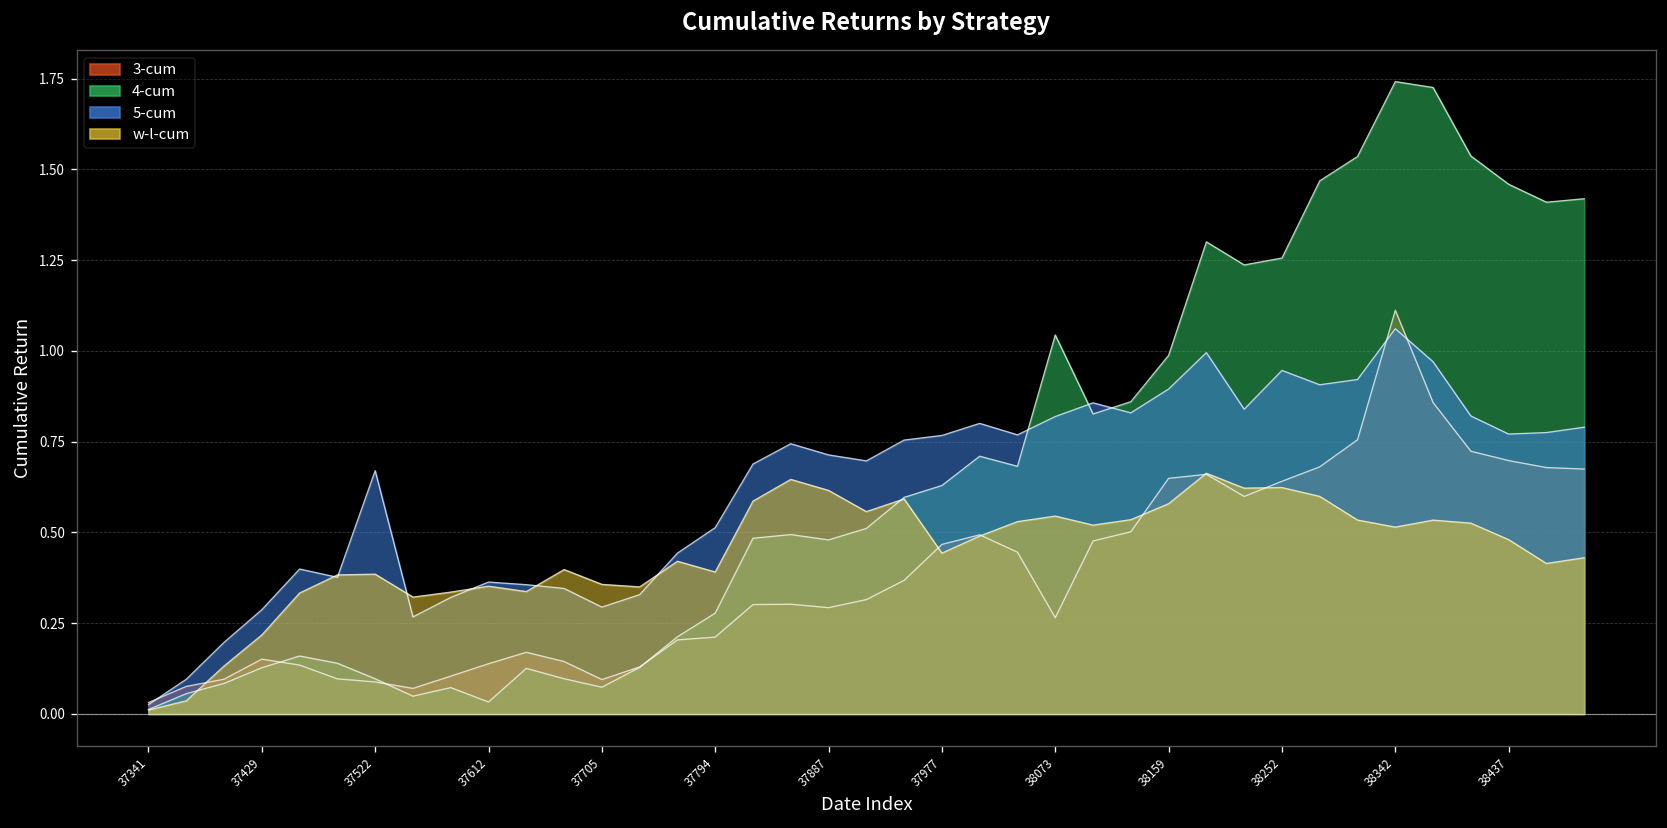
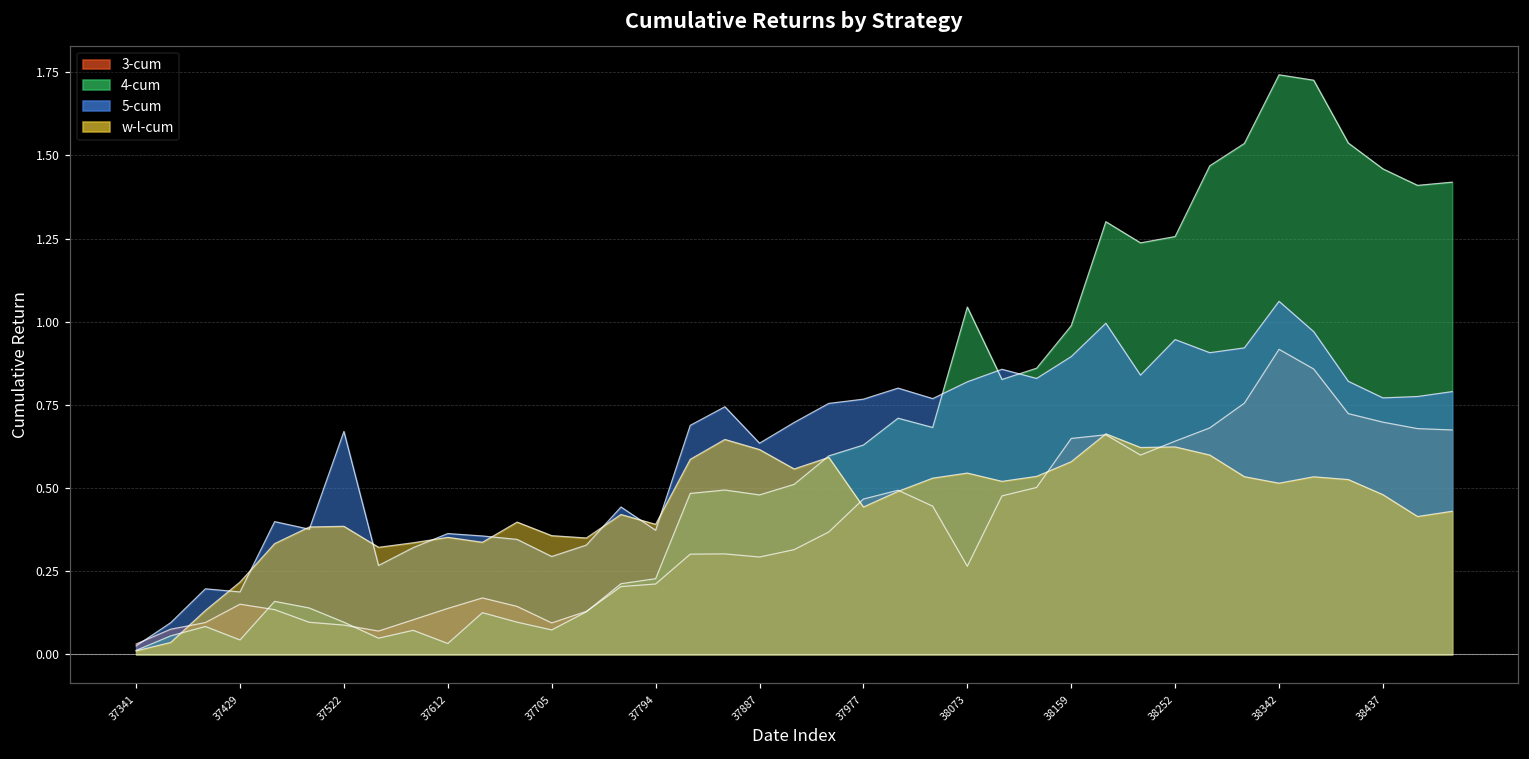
  {
    "3-cum": {
      "37429": 0.15,
      "37522": 0.09,
      "37612": 0.14,
      "37705": 0.09,
      "37794": 0.21,
      "37887": 0.29,
      "37977": 0.47,
      "38073": 0.27,
      "38159": 0.65,
      "38252": 0.64,
-     "38342": 1.11,
+     "38342": 0.92,
      "38437": 0.70
    },
    "4-cum": {
-     "37429": 0.13,
+     "37429": 0.04,
      "37522": 0.10,
      "37612": 0.03,
      "37705": 0.07,
-     "37794": 0.28,
+     "37794": 0.23,
      "37887": 0.48,
      "37977": 0.63,
      "38073": 1.04,
      "38159": 0.99,
      "38252": 1.26,
      "38342": 1.74,
      "38437": 1.46
    },
    "5-cum": {
-     "37429": 0.29,
+     "37429": 0.19,
      "37522": 0.67,
      "37612": 0.36,
      "37705": 0.29,
-     "37794": 0.51,
-     "37887": 0.71,
+     "37794": 0.37,
+     "37887": 0.63,
      "37977": 0.77,
      "38073": 0.82,
      "38159": 0.90,
      "38252": 0.95,
      "38342": 1.06,
      "38437": 0.77
    },
    "w-l-cum": {
      "37429": 0.22,
      "37522": 0.39,
      "37612": 0.35,
      "37705": 0.36,
      "37794": 0.39,
      "37887": 0.62,
      "37977": 0.44,
      "38073": 0.55,
      "38159": 0.58,
      "38252": 0.62,
      "38342": 0.51,
      "38437": 0.48
    }
  }
